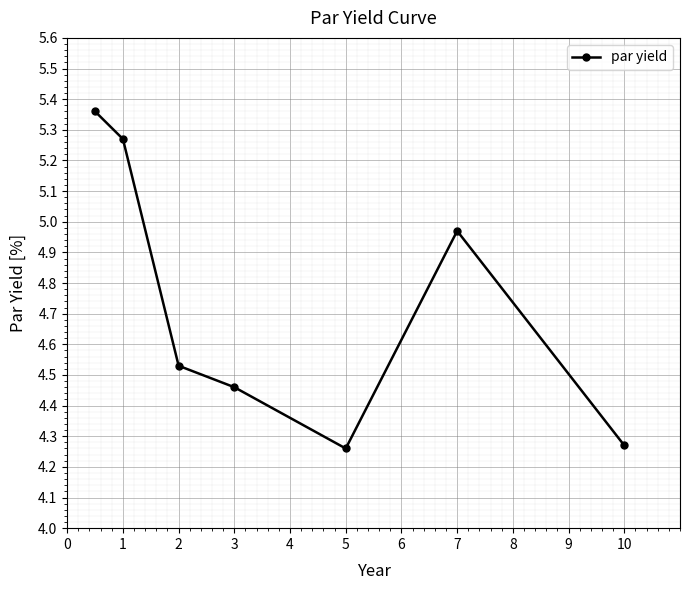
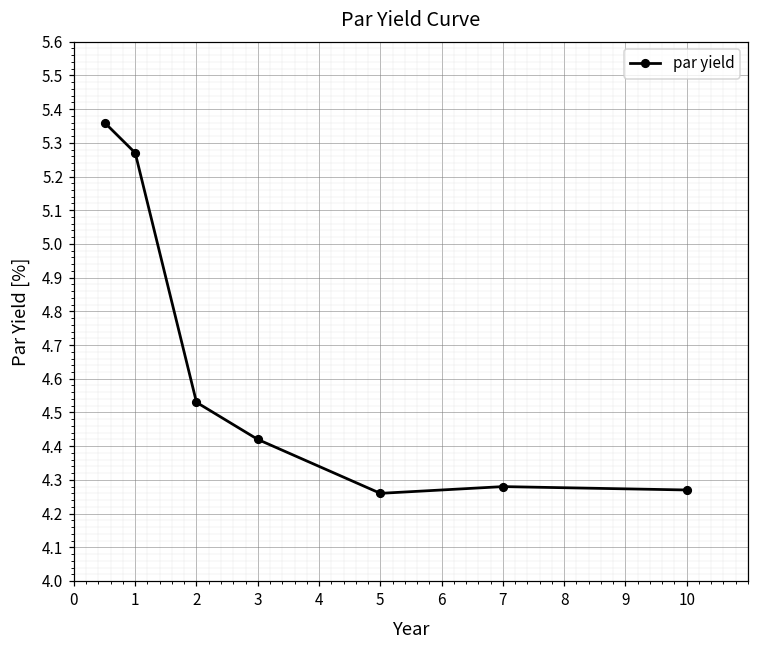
  {
    "1": 5.27,
    "2": 4.53,
-   "3": 4.46,
+   "3": 4.42,
    "5": 4.26,
-   "7": 4.97,
+   "7": 4.28,
    "10": 4.27
  }
